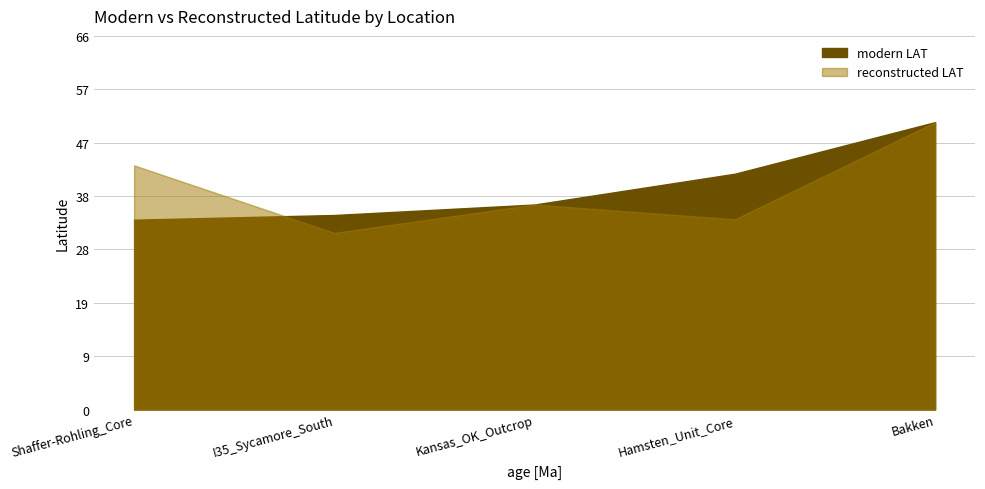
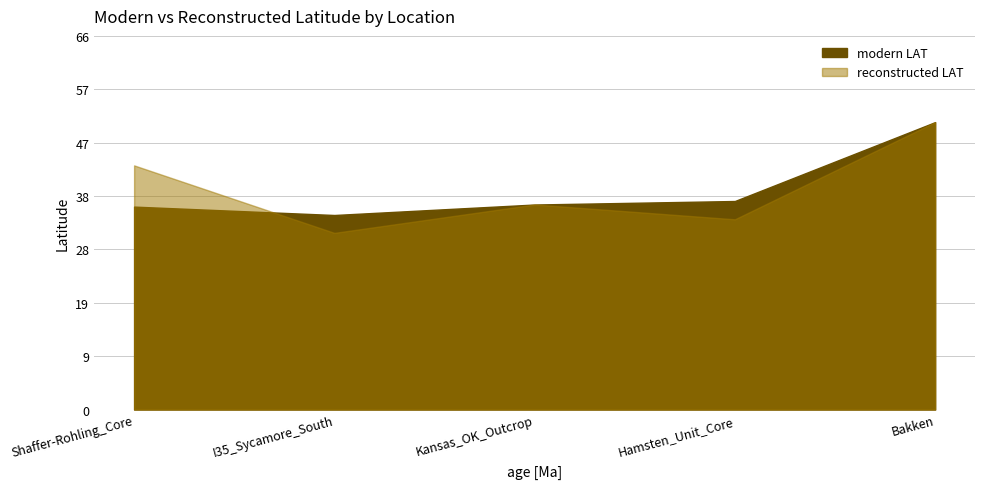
  {
    "modern LAT": {
-     "Shaffer-Rohling_Core": 34,
+     "Shaffer-Rohling_Core": 36,
      "I35_Sycamore_South": 34,
-     "Hamsten_Unit_Core": 42
+     "Hamsten_Unit_Core": 37
    },
    "reconstructed LAT": {
      "Shaffer-Rohling_Core": 43,
      "I35_Sycamore_South": 31,
      "Hamsten_Unit_Core": 34
    }
  }
